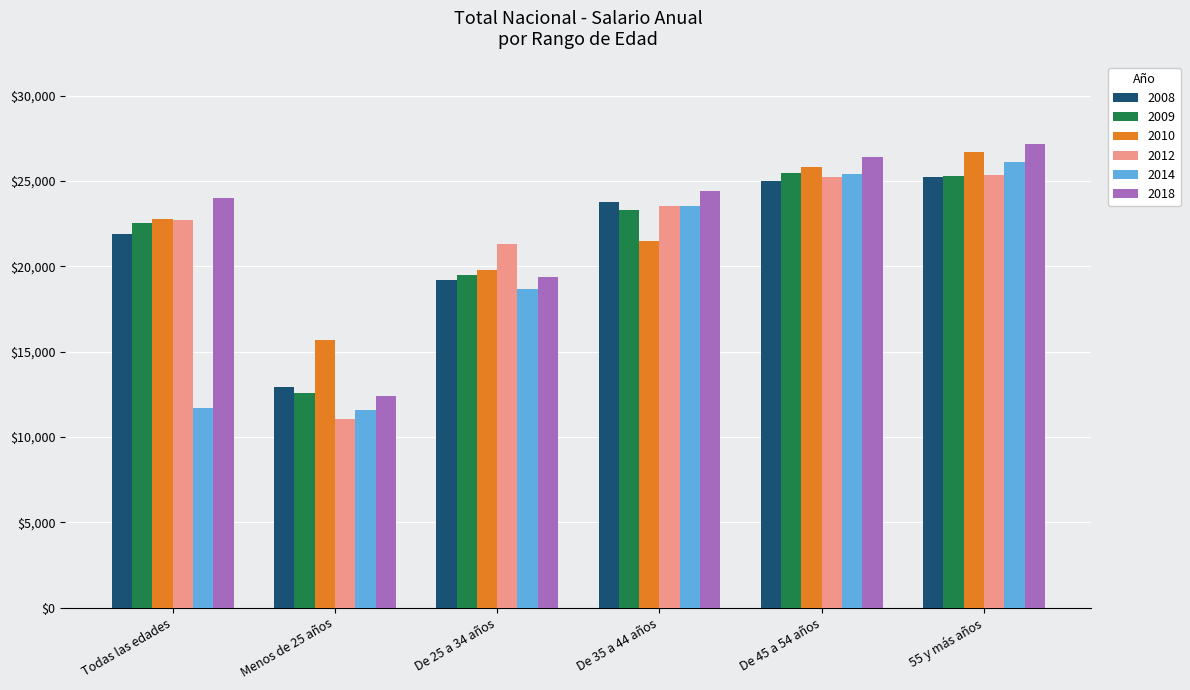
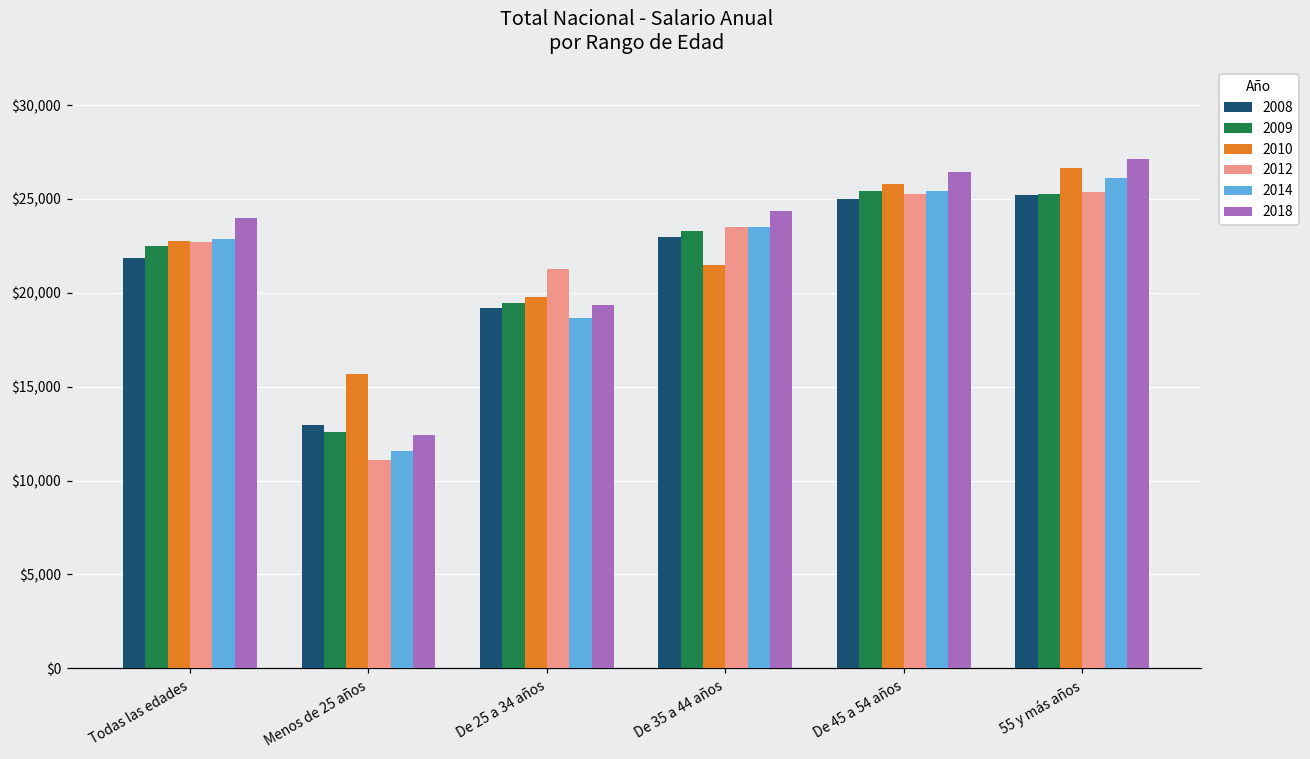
  {
    "2008": {
      "Todas las edades": "$21,900",
      "Menos de 25 años": "$13,000",
      "De 25 a 34 años": "$19,200",
-     "De 35 a 44 años": "$23,800",
+     "De 35 a 44 años": "$23,000",
      "De 45 a 54 años": "$25,000",
      "55 y más años": "$25,200"
    },
    "2009": {
      "Todas las edades": "$22,500",
      "Menos de 25 años": "$12,600",
      "De 25 a 34 años": "$19,500",
      "De 35 a 44 años": "$23,300",
      "De 45 a 54 años": "$25,400",
      "55 y más años": "$25,300"
    },
    "2010": {
      "Todas las edades": "$22,800",
      "Menos de 25 años": "$15,700",
      "De 25 a 34 años": "$19,800",
      "De 35 a 44 años": "$21,500",
      "De 45 a 54 años": "$25,800",
      "55 y más años": "$26,700"
    },
    "2012": {
      "Todas las edades": "$22,700",
      "Menos de 25 años": "$11,100",
      "De 25 a 34 años": "$21,300",
      "De 35 a 44 años": "$23,500",
      "De 45 a 54 años": "$25,300",
      "55 y más años": "$25,400"
    },
    "2014": {
-     "Todas las edades": "$11,700",
+     "Todas las edades": "$22,900",
      "Menos de 25 años": "$11,600",
      "De 25 a 34 años": "$18,700",
      "De 35 a 44 años": "$23,500",
      "De 45 a 54 años": "$25,400",
      "55 y más años": "$26,100"
    },
    "2018": {
      "Todas las edades": "$24,000",
      "Menos de 25 años": "$12,400",
      "De 25 a 34 años": "$19,400",
      "De 35 a 44 años": "$24,400",
      "De 45 a 54 años": "$26,400",
      "55 y más años": "$27,200"
    }
  }
